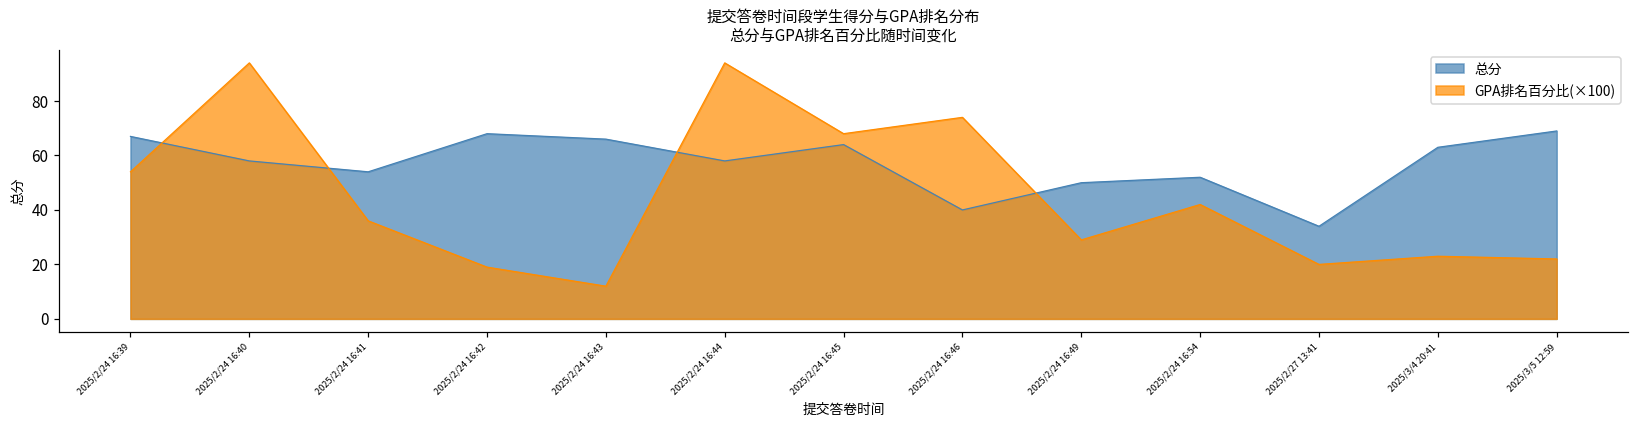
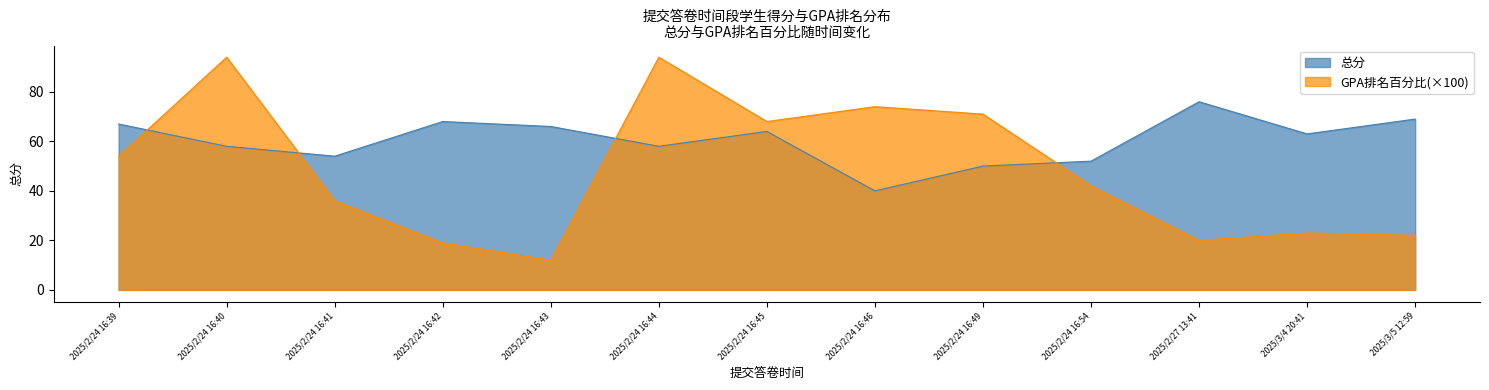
  {
    "总分": {
      "2025/2/24 16:39": 67,
      "2025/2/24 16:40": 58,
      "2025/2/24 16:41": 54,
      "2025/2/24 16:42": 68,
      "2025/2/24 16:43": 66,
      "2025/2/24 16:44": 58,
      "2025/2/24 16:45": 64,
      "2025/2/24 16:46": 40,
      "2025/2/24 16:49": 50,
      "2025/2/24 16:54": 52,
-     "2025/2/27 13:41": 34,
+     "2025/2/27 13:41": 76,
      "2025/3/4 20:41": 63,
      "2025/3/5 12:59": 69
    },
    "GPA排名百分比(×100)": {
      "2025/2/24 16:39": 54,
      "2025/2/24 16:40": 94,
      "2025/2/24 16:41": 36,
      "2025/2/24 16:42": 19,
      "2025/2/24 16:43": 12,
      "2025/2/24 16:44": 94,
      "2025/2/24 16:45": 68,
      "2025/2/24 16:46": 74,
-     "2025/2/24 16:49": 29,
+     "2025/2/24 16:49": 71,
      "2025/2/24 16:54": 42,
      "2025/2/27 13:41": 20,
      "2025/3/4 20:41": 23,
      "2025/3/5 12:59": 22
    }
  }
